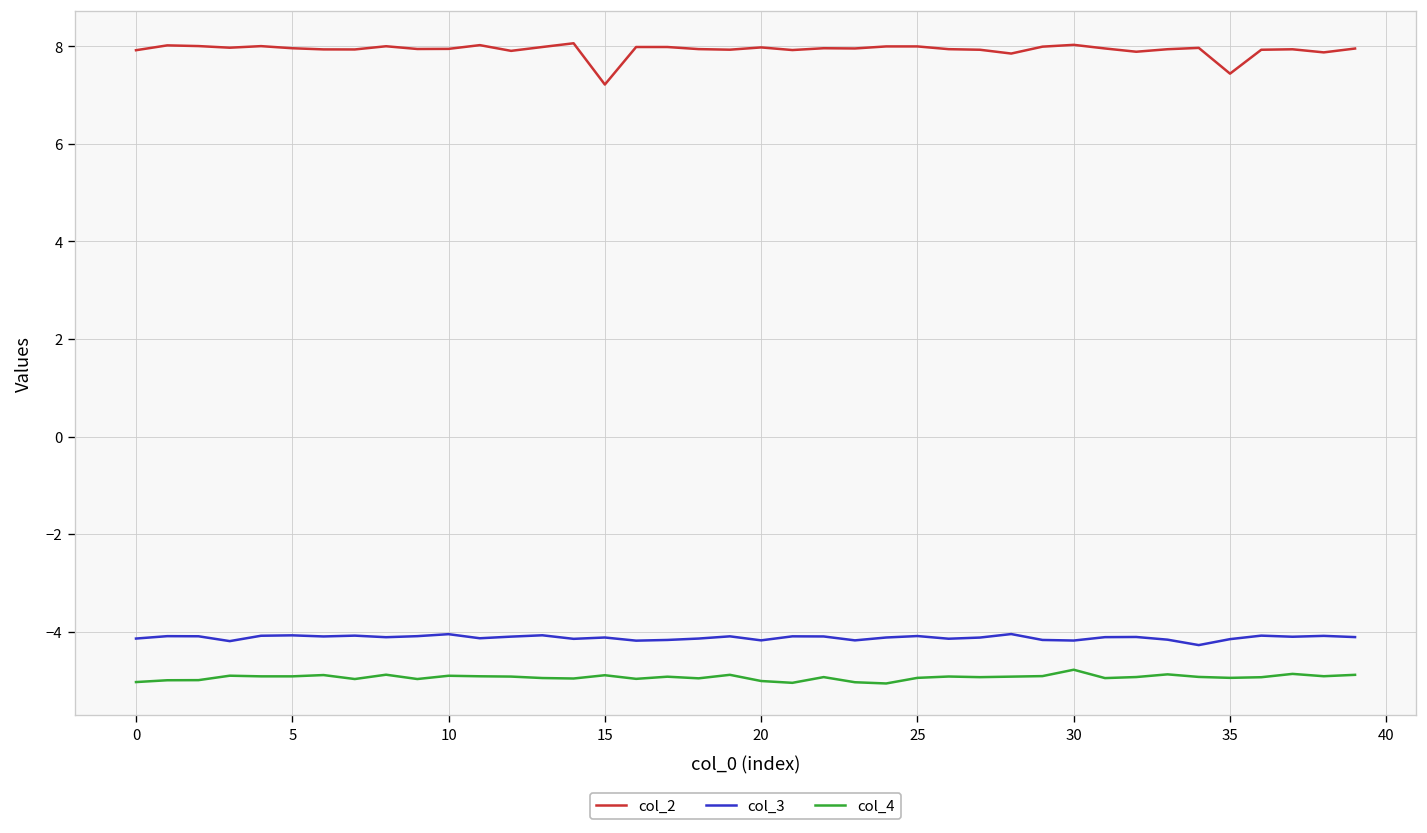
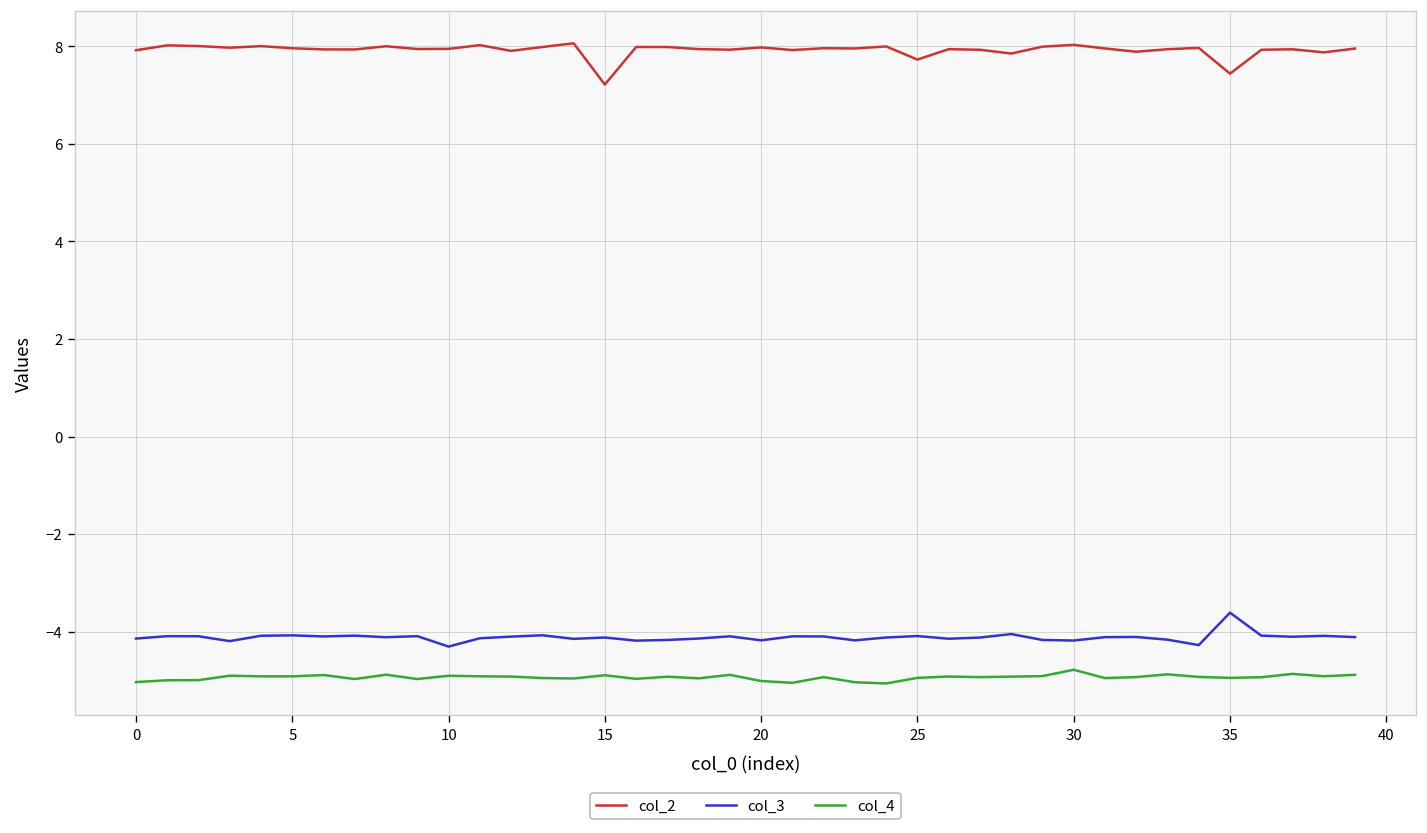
  {
    "col_2": {
      "0": 7.9,
      "5": 8.0,
      "10": 7.9,
      "15": 7.2,
      "20": 8.0,
-     "25": 8.0,
+     "25": 7.7,
      "30": 8.0,
      "35": 7.4
    },
    "col_3": {
      "0": -4.1,
      "5": -4.1,
-     "10": -4.1,
+     "10": -4.3,
      "15": -4.1,
      "20": -4.2,
      "25": -4.1,
      "30": -4.2,
-     "35": -4.2
+     "35": -3.6
    },
    "col_4": {
      "0": -5.0,
      "5": -4.9,
      "10": -4.9,
      "15": -4.9,
      "20": -5.0,
      "25": -4.9,
      "30": -4.8,
      "35": -4.9
    }
  }
